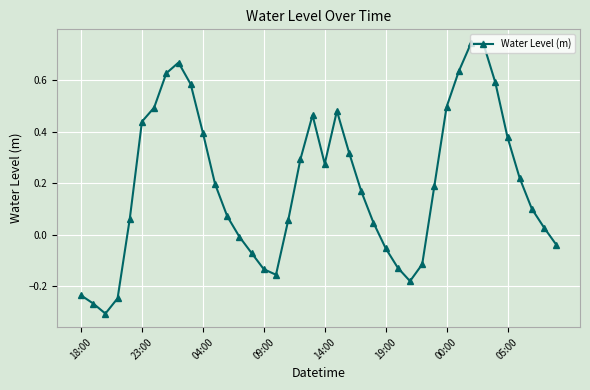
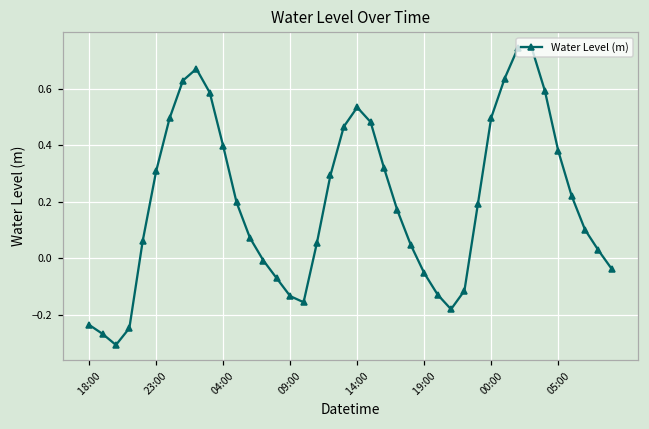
  {
    "18:00": -0.24,
-   "23:00": 0.44,
+   "23:00": 0.31,
    "04:00": 0.40,
    "09:00": -0.13,
-   "14:00": 0.28,
+   "14:00": 0.53,
    "19:00": -0.05,
    "00:00": 0.50,
    "05:00": 0.38
  }
